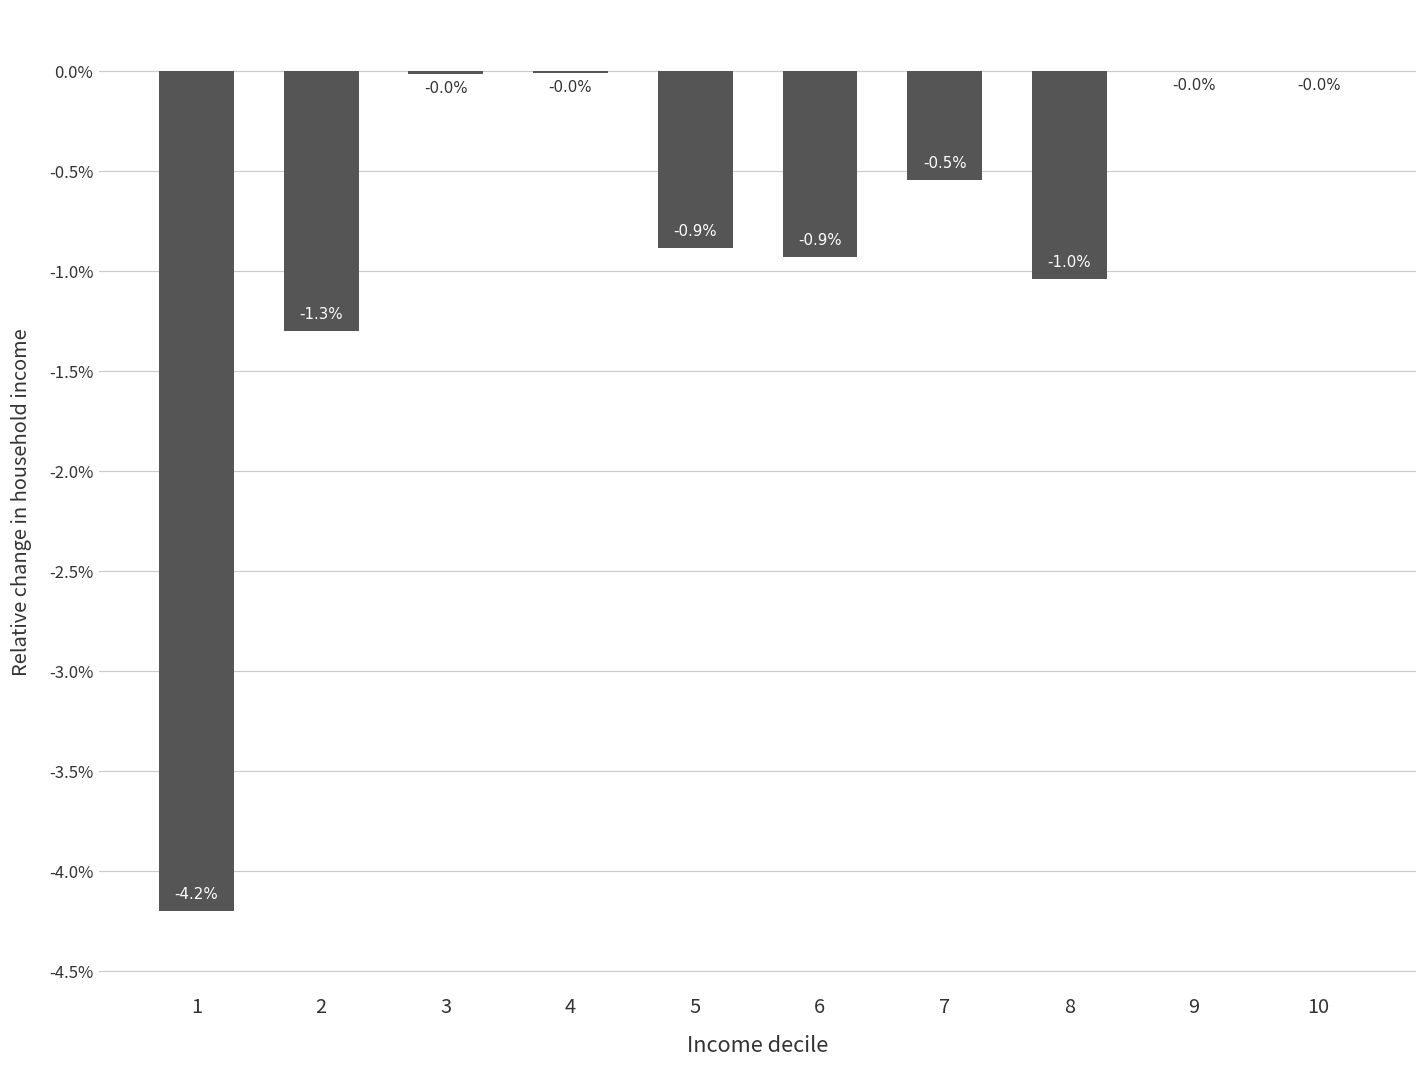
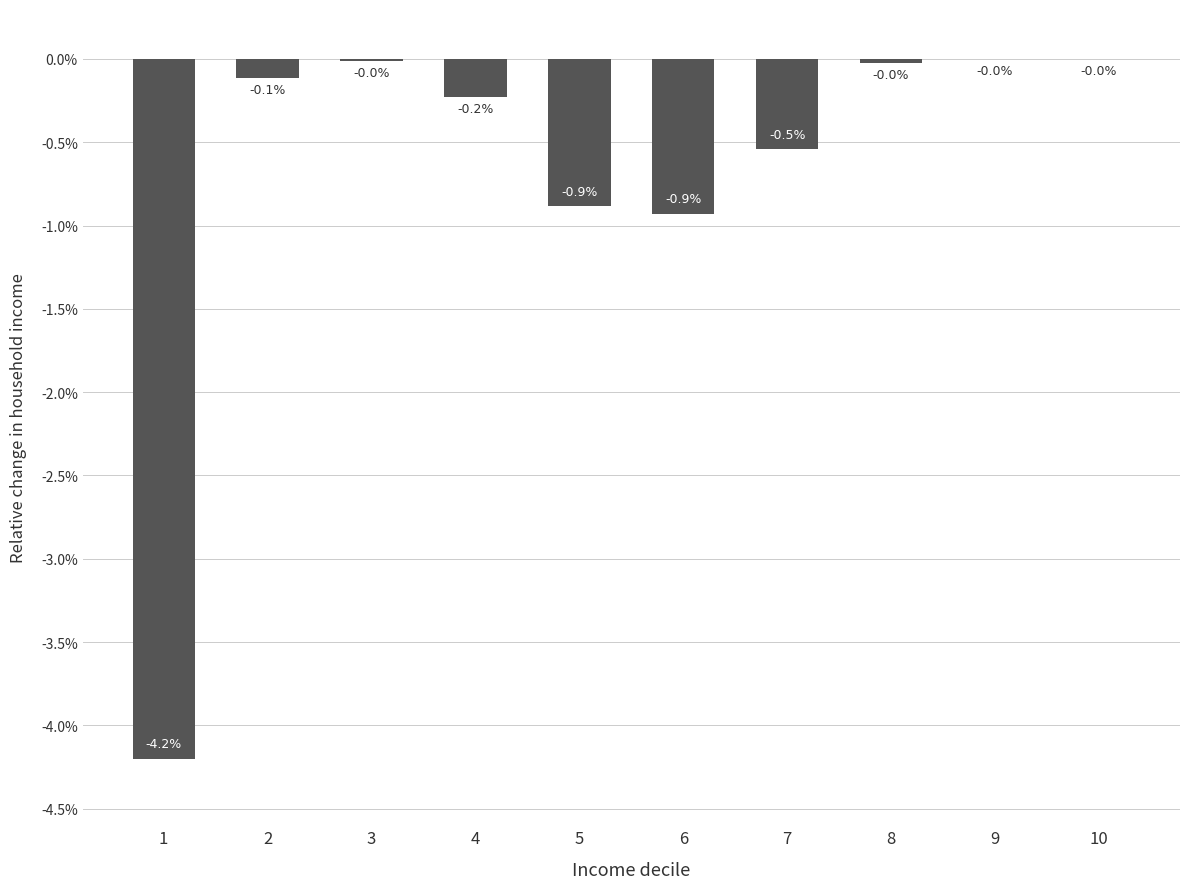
  {
    "1": "-4.2%",
-   "2": "-1.3%",
+   "2": "-0.1%",
    "3": "-0.0%",
-   "4": "-0.0%",
+   "4": "-0.2%",
    "5": "-0.9%",
    "6": "-0.9%",
    "7": "-0.5%",
-   "8": "-1.0%",
+   "8": "-0.0%",
    "9": "-0.0%",
    "10": "-0.0%"
  }
